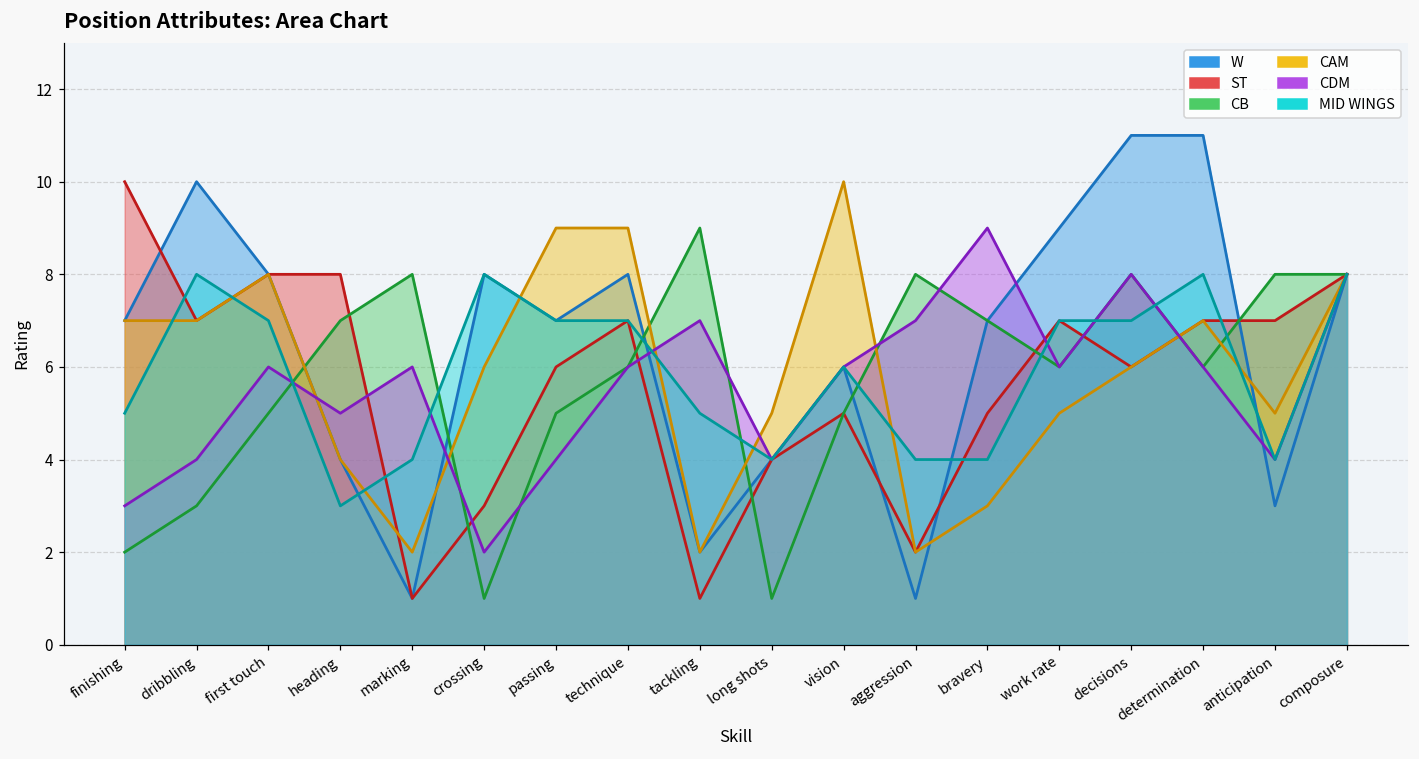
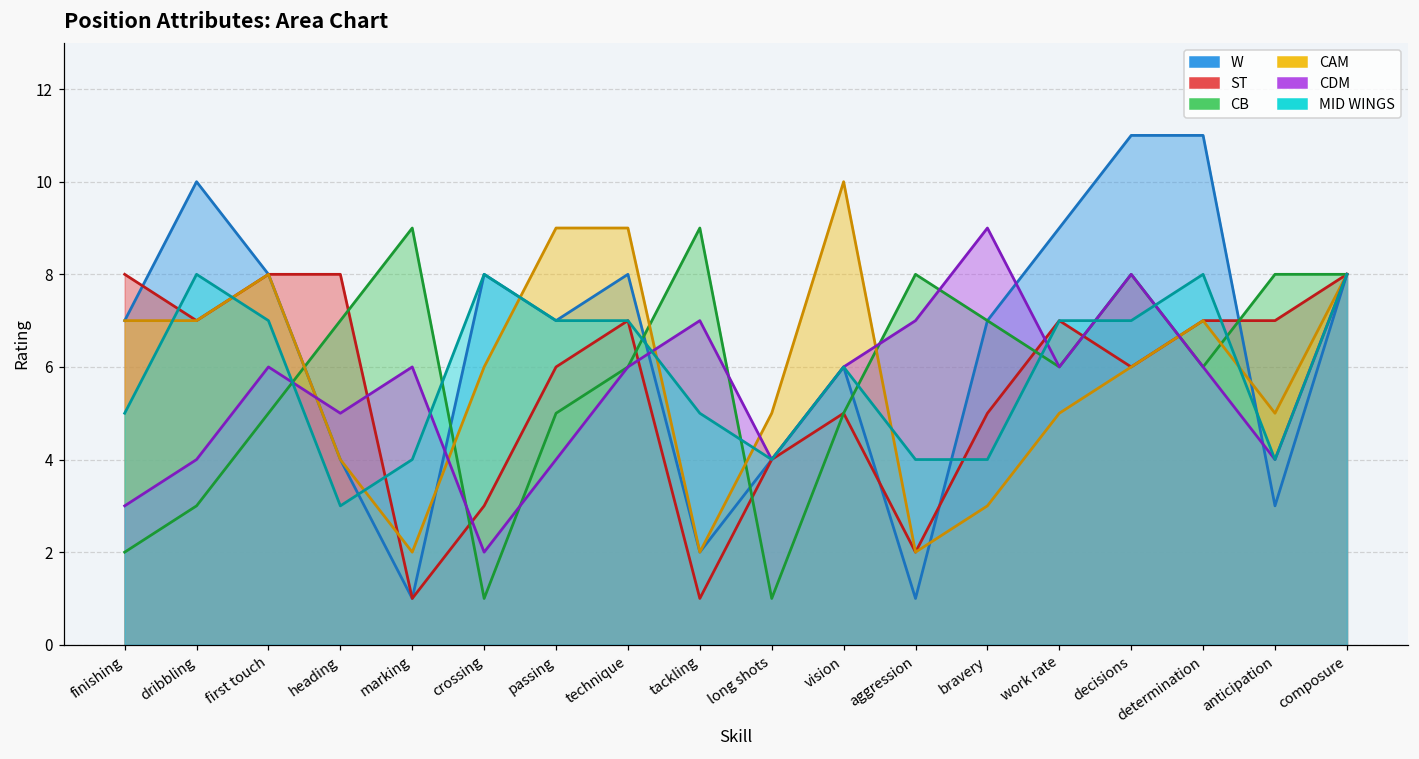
  {
    "ST": {
-     "finishing": 10,
+     "finishing": 8,
      "heading": 8,
      "crossing": 3,
      "passing": 6,
      "tackling": 1,
      "bravery": 5,
      "anticipation": 7
    },
    "CB": {
      "finishing": 2,
      "dribbling": 3,
      "first touch": 5,
      "heading": 7,
-     "marking": 8,
+     "marking": 9,
      "crossing": 1,
      "passing": 5,
      "tackling": 9,
      "long shots": 1,
      "aggression": 8,
      "anticipation": 8
    },
    "CAM": {
      "marking": 2,
      "crossing": 6,
      "passing": 9,
      "technique": 9,
      "long shots": 5,
      "vision": 10,
      "bravery": 3,
      "work rate": 5,
      "anticipation": 5
    },
    "CDM": {
      "finishing": 3,
      "dribbling": 4,
      "first touch": 6,
      "heading": 5,
      "marking": 6,
      "crossing": 2,
      "passing": 4,
      "tackling": 7,
      "aggression": 7,
      "bravery": 9
    }
  }
